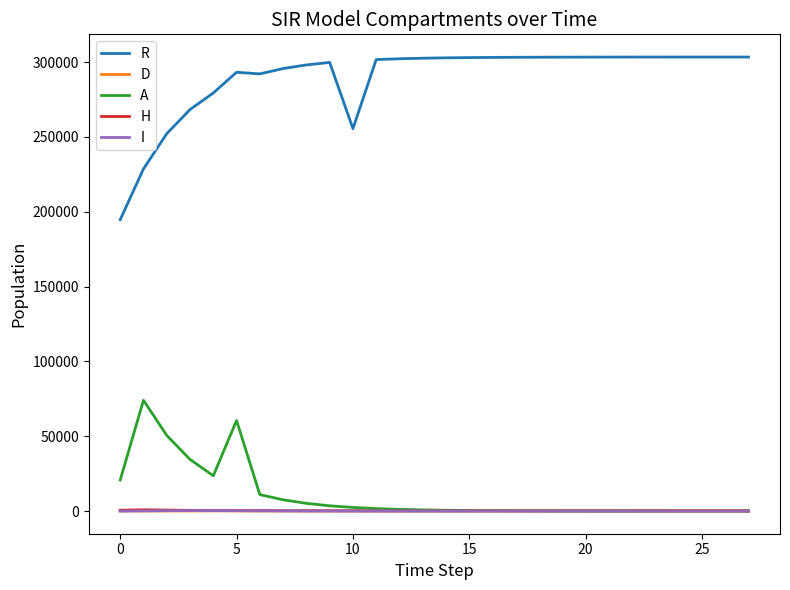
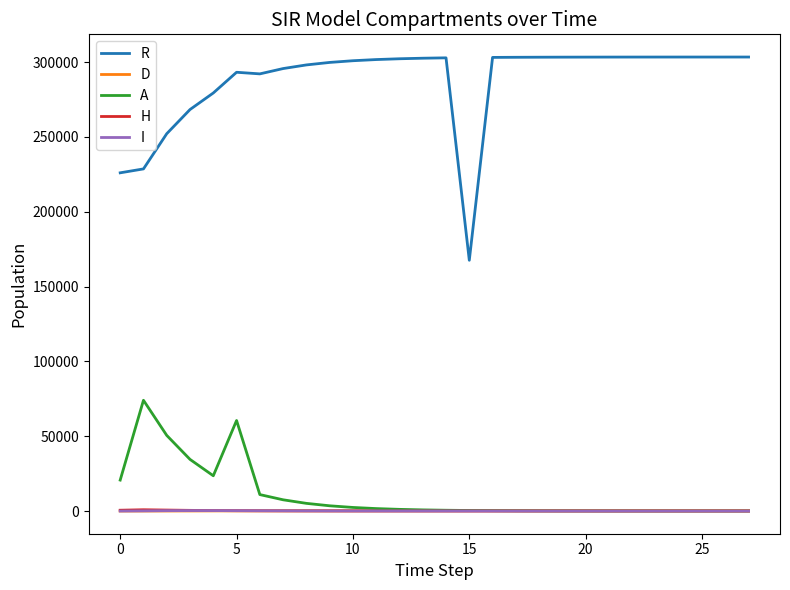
  {
    "R": {
-     "0": 195000,
+     "0": 226000,
      "5": 293000,
-     "10": 255000,
-     "15": 303000,
+     "10": 301000,
+     "15": 168000,
      "20": 303000,
      "25": 303000
    },
    "A": {
      "0": 21000,
      "5": 60000,
      "10": 2000
    }
  }
